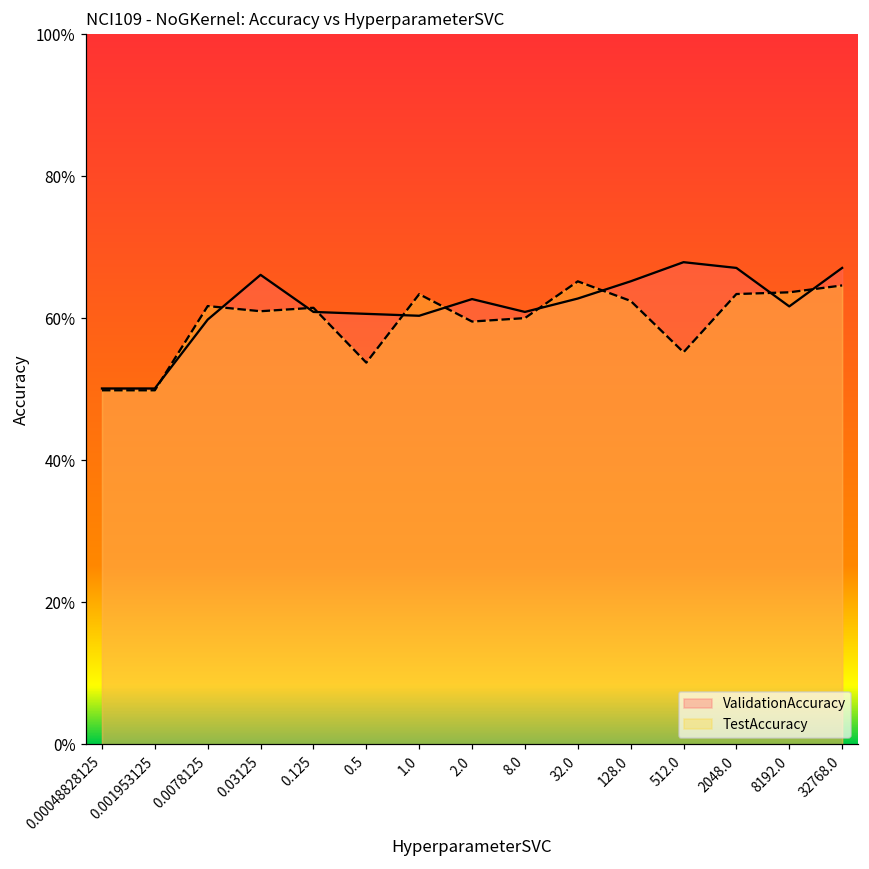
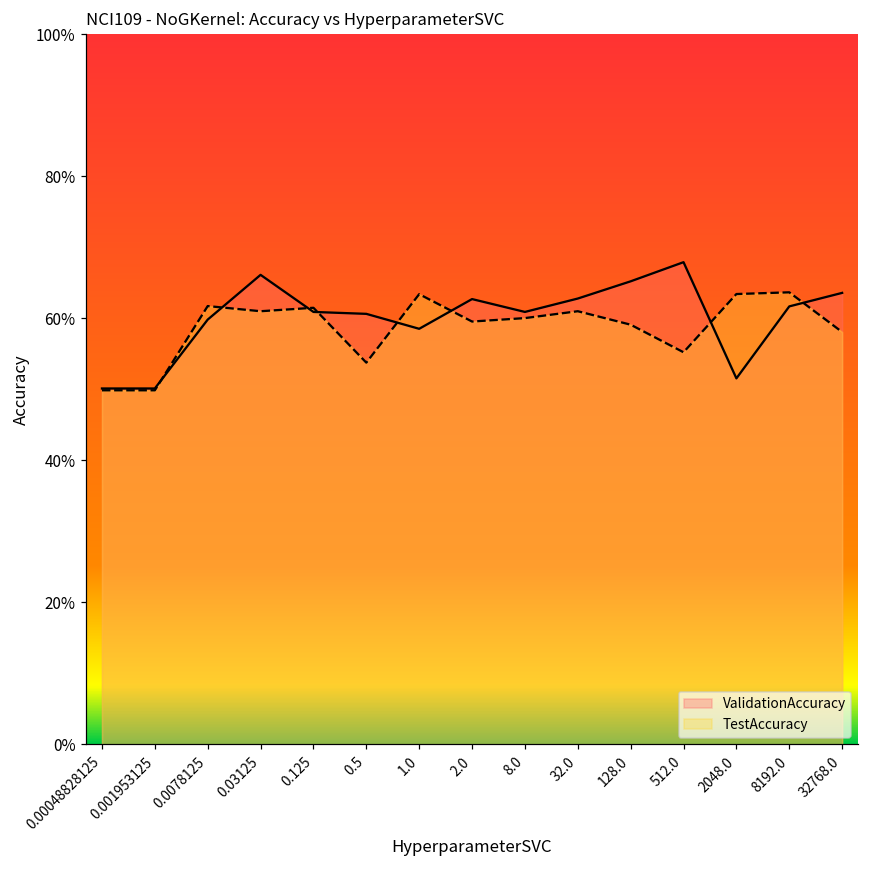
  {
    "ValidationAccuracy": {
      "0.0078125": "60%",
      "0.03125": "66%",
      "0.125": "61%",
      "0.5": "61%",
-     "1.0": "60%",
+     "1.0": "59%",
      "2.0": "63%",
      "8.0": "61%",
      "32.0": "63%",
      "128.0": "65%",
      "512.0": "68%",
-     "2048.0": "67%",
+     "2048.0": "52%",
      "8192.0": "62%",
-     "32768.0": "67%"
+     "32768.0": "64%"
    },
    "TestAccuracy": {
      "0.0078125": "62%",
      "0.03125": "61%",
      "0.125": "62%",
      "0.5": "54%",
      "1.0": "63%",
      "2.0": "60%",
      "8.0": "60%",
-     "32.0": "65%",
-     "128.0": "62%",
+     "32.0": "61%",
+     "128.0": "59%",
      "512.0": "55%",
      "2048.0": "63%",
      "8192.0": "64%",
-     "32768.0": "65%"
+     "32768.0": "58%"
    }
  }
